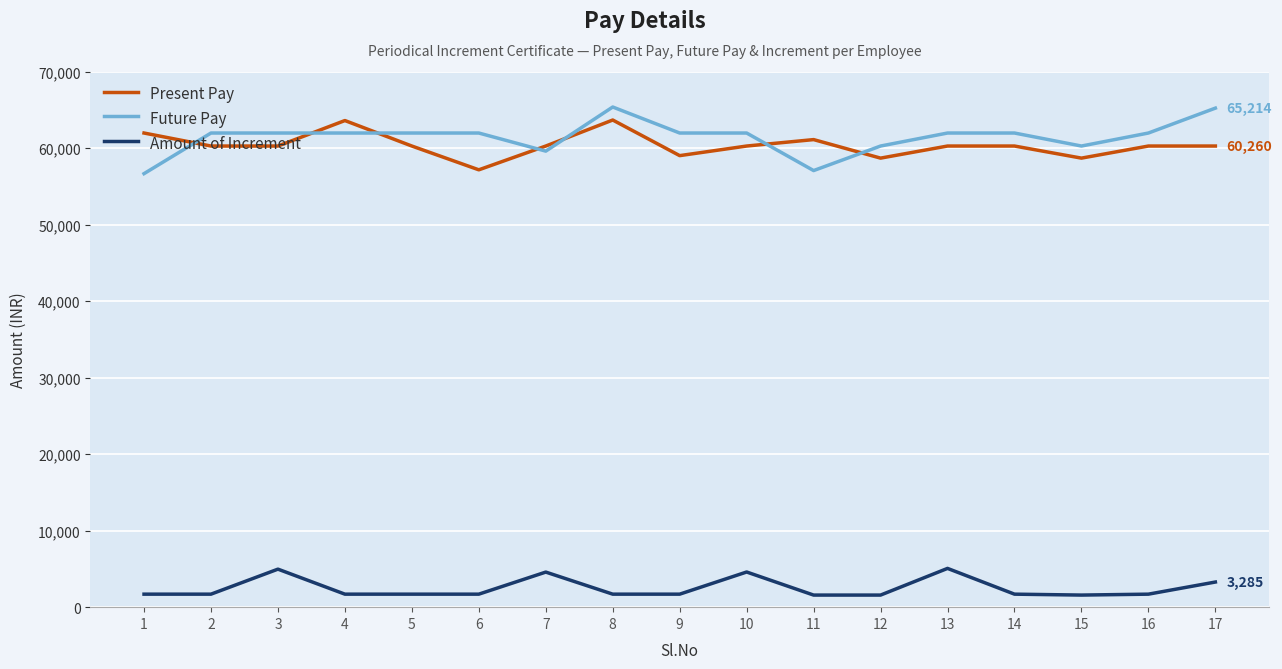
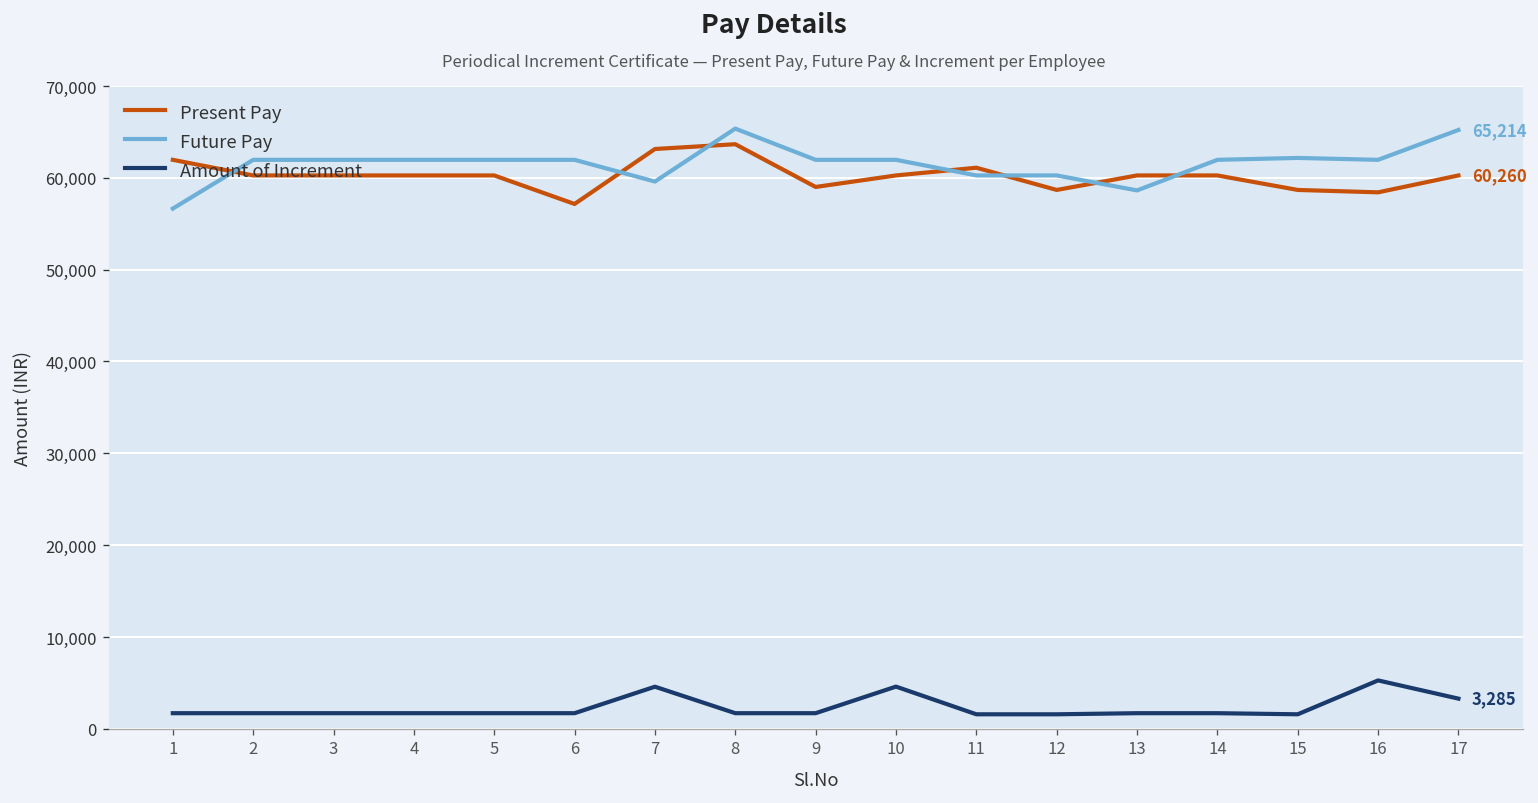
  {
    "Present Pay": {
      "1": "62,000",
      "2": "60,000",
      "3": "60,000",
-     "4": "64,000",
+     "4": "60,000",
      "5": "60,000",
      "6": "57,000",
-     "7": "60,000",
+     "7": "63,000",
      "8": "64,000",
      "9": "59,000",
      "10": "60,000",
      "11": "61,000",
      "12": "59,000",
      "13": "60,000",
      "14": "60,000",
      "15": "59,000",
-     "16": "60,000"
+     "16": "58,000"
    },
    "Future Pay": {
      "1": "57,000",
      "2": "62,000",
      "3": "62,000",
      "4": "62,000",
      "5": "62,000",
      "6": "62,000",
      "7": "60,000",
      "8": "65,000",
      "9": "62,000",
      "10": "62,000",
-     "11": "57,000",
+     "11": "60,000",
      "12": "60,000",
-     "13": "62,000",
+     "13": "59,000",
      "14": "62,000",
-     "15": "60,000",
+     "15": "62,000",
      "16": "62,000"
    },
    "Amount of Increment": {
      "1": "2,000",
      "2": "2,000",
-     "3": "5,000",
+     "3": "2,000",
      "4": "2,000",
      "5": "2,000",
      "6": "2,000",
      "7": "5,000",
      "8": "2,000",
      "9": "2,000",
      "10": "5,000",
      "11": "2,000",
      "12": "2,000",
-     "13": "5,000",
+     "13": "2,000",
      "14": "2,000",
      "15": "2,000",
-     "16": "2,000"
+     "16": "5,000"
    }
  }
